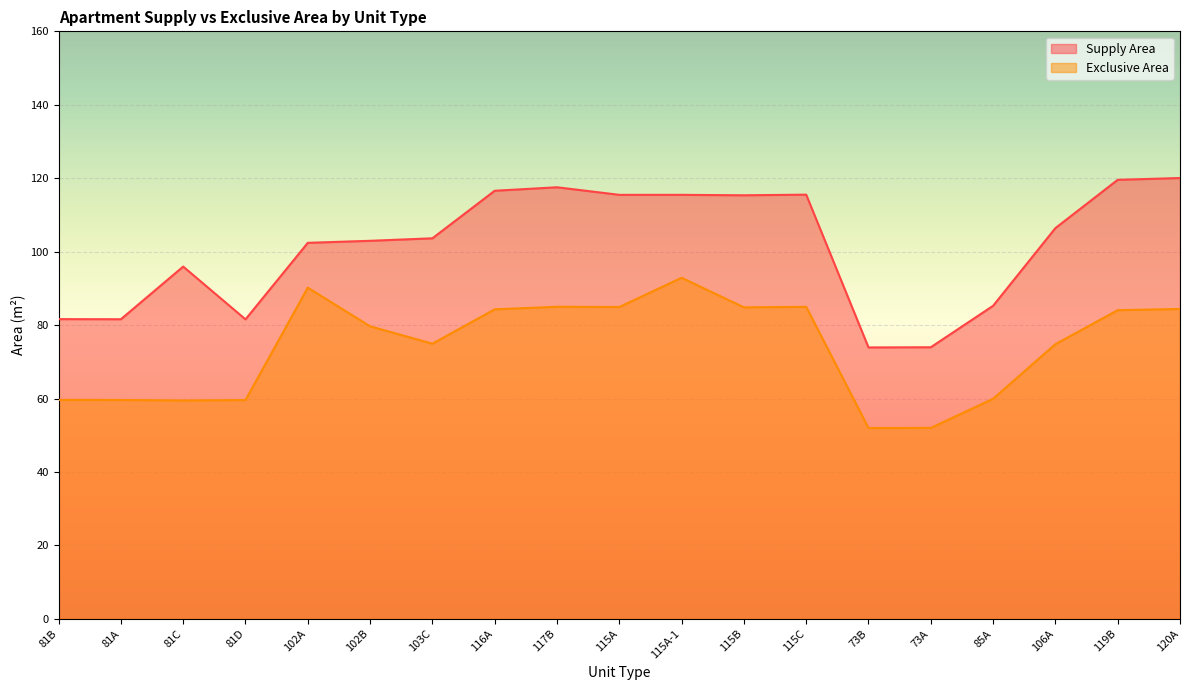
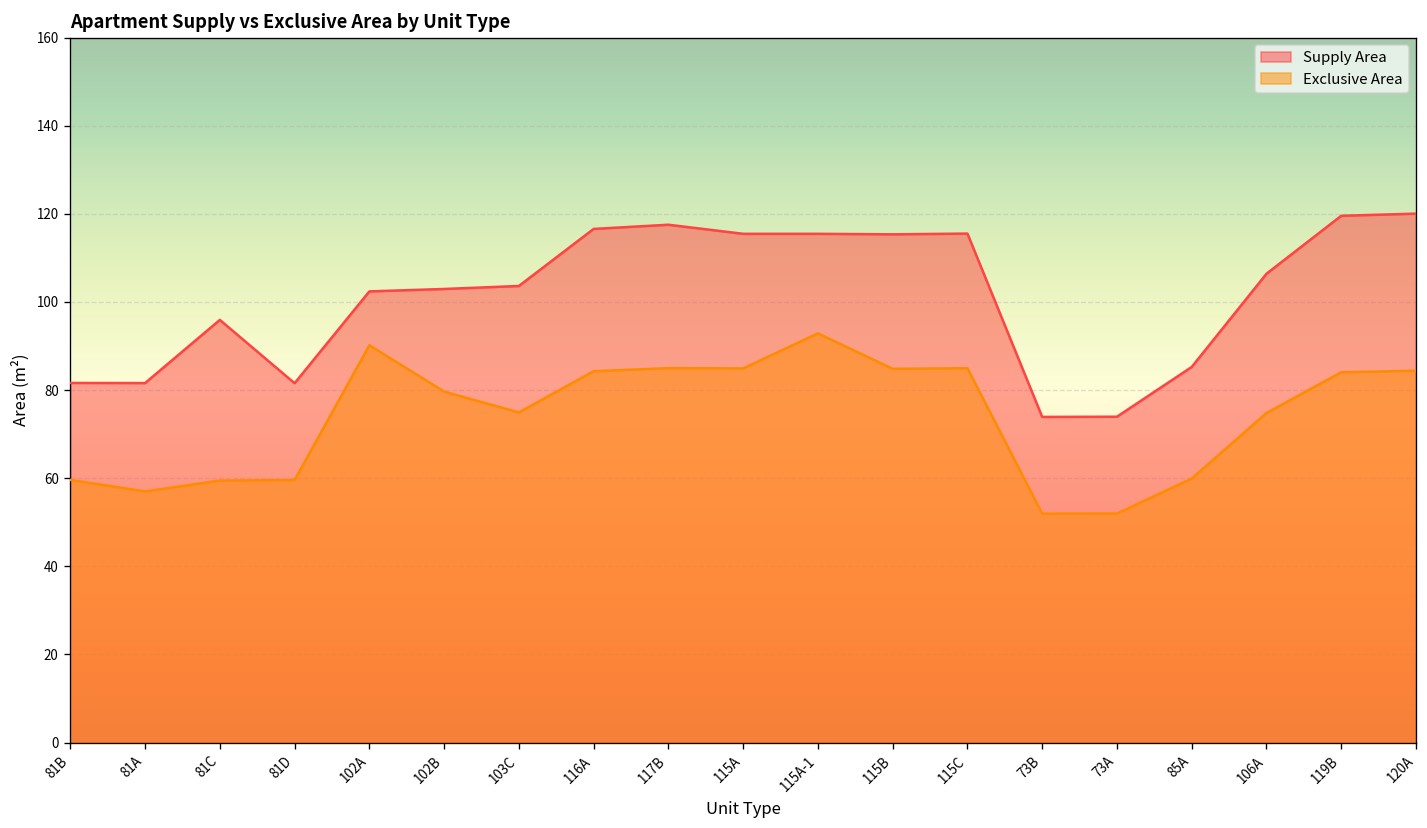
  {
    "Supply Area": {
      "81B": 82,
      "81A": 82,
      "81C": 96,
      "81D": 82,
      "102A": 102,
      "102B": 103,
      "103C": 104,
      "116A": 117,
      "117B": 118,
      "115A": 115,
      "115A-1": 115,
      "115B": 115,
      "115C": 116,
      "73B": 74,
      "73A": 74,
      "85A": 85,
      "106A": 106,
      "119B": 120,
      "120A": 120
    },
    "Exclusive Area": {
      "81B": 60,
-     "81A": 60,
+     "81A": 57,
      "81C": 59,
      "81D": 60,
      "102A": 90,
      "102B": 80,
      "103C": 75,
      "116A": 84,
      "117B": 85,
      "115A": 85,
      "115A-1": 93,
      "115B": 85,
      "115C": 85,
      "73B": 52,
      "73A": 52,
      "85A": 60,
      "106A": 75,
      "119B": 84,
      "120A": 84
    }
  }
